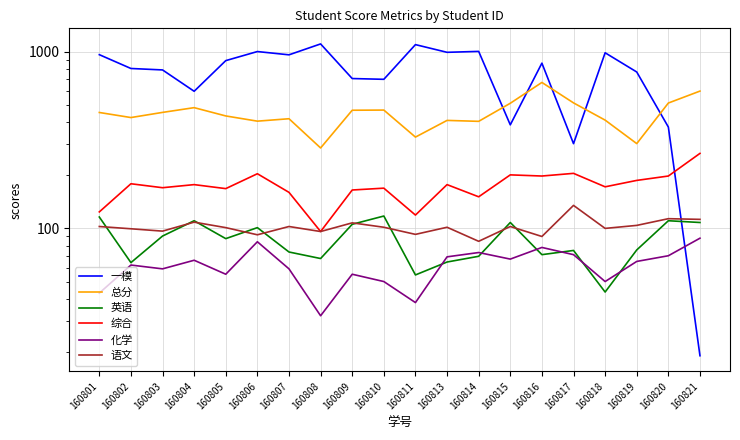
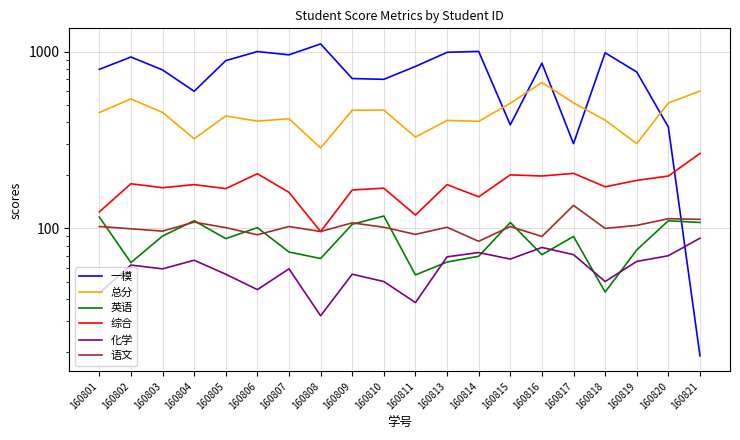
  {
    "一模": {
-     "160801": 1000,
-     "160802": 800,
+     "160801": 800,
+     "160802": 900,
      "160803": 800,
      "160804": 600,
      "160805": 900,
      "160806": 1000,
      "160807": 1000,
      "160808": 1100,
      "160809": 710,
      "160810": 700,
-     "160811": 1100,
+     "160811": 800,
      "160813": 1000,
      "160814": 1000,
      "160815": 390,
      "160816": 900,
      "160817": 300,
      "160818": 1000,
      "160819": 800,
      "160820": 380,
      "160821": 19
    },
    "总分": {
      "160801": 450,
-     "160802": 420,
+     "160802": 540,
      "160803": 450,
-     "160804": 480,
+     "160804": 320,
      "160805": 430,
      "160806": 410,
      "160807": 420,
      "160808": 290,
      "160809": 470,
      "160810": 470,
      "160811": 330,
      "160813": 410,
      "160814": 400,
      "160815": 510,
      "160816": 670,
      "160817": 510,
      "160818": 410,
      "160819": 300,
      "160820": 510,
      "160821": 600
    },
    "英语": {
      "160801": 120,
      "160803": 90,
      "160805": 90,
      "160806": 100,
      "160807": 74,
      "160808": 68,
      "160810": 120,
      "160811": 55,
      "160813": 65,
      "160814": 70,
      "160815": 110,
      "160816": 71,
-     "160817": 75,
+     "160817": 90,
      "160818": 44,
      "160819": 76,
      "160821": 110
    },
    "综合": {
      "160801": 120,
      "160802": 180,
      "160803": 170,
      "160804": 180,
      "160805": 170,
      "160806": 200,
      "160807": 160,
      "160809": 170,
      "160810": 170,
      "160811": 120,
      "160813": 180,
      "160814": 150,
      "160815": 200,
      "160816": 200,
      "160817": 210,
      "160818": 170,
      "160819": 190,
      "160820": 200,
      "160821": 270
    },
    "化学": {
      "160803": 59,
      "160804": 66,
      "160805": 55,
-     "160806": 80,
+     "160806": 45,
      "160807": 59,
      "160808": 32,
      "160809": 55,
      "160810": 50,
      "160811": 38,
      "160813": 69,
      "160814": 73,
      "160815": 67,
      "160816": 80,
      "160817": 71,
      "160818": 50,
      "160819": 65,
      "160820": 70,
      "160821": 90
    },
    "语文": {
      "160801": 100,
      "160802": 100,
      "160803": 100,
      "160805": 100,
      "160806": 90,
      "160807": 100,
      "160810": 100,
      "160811": 90,
      "160813": 100,
      "160814": 80,
      "160815": 100,
      "160816": 90,
      "160817": 140,
      "160818": 100,
      "160819": 100,
      "160821": 110
    }
  }
